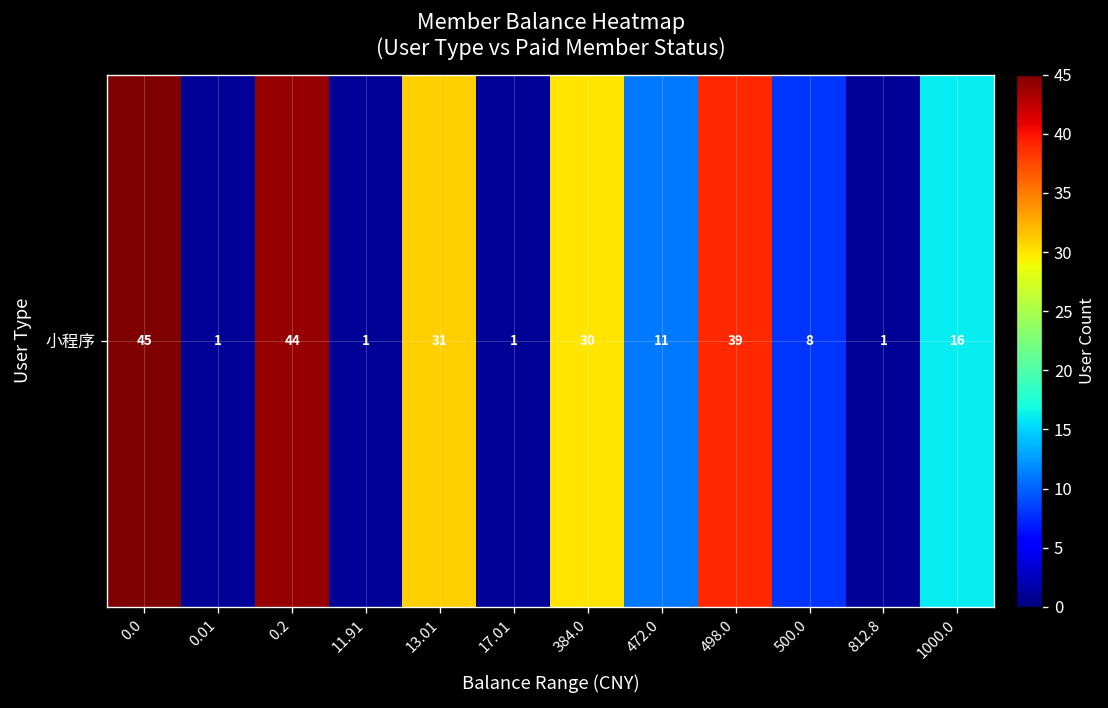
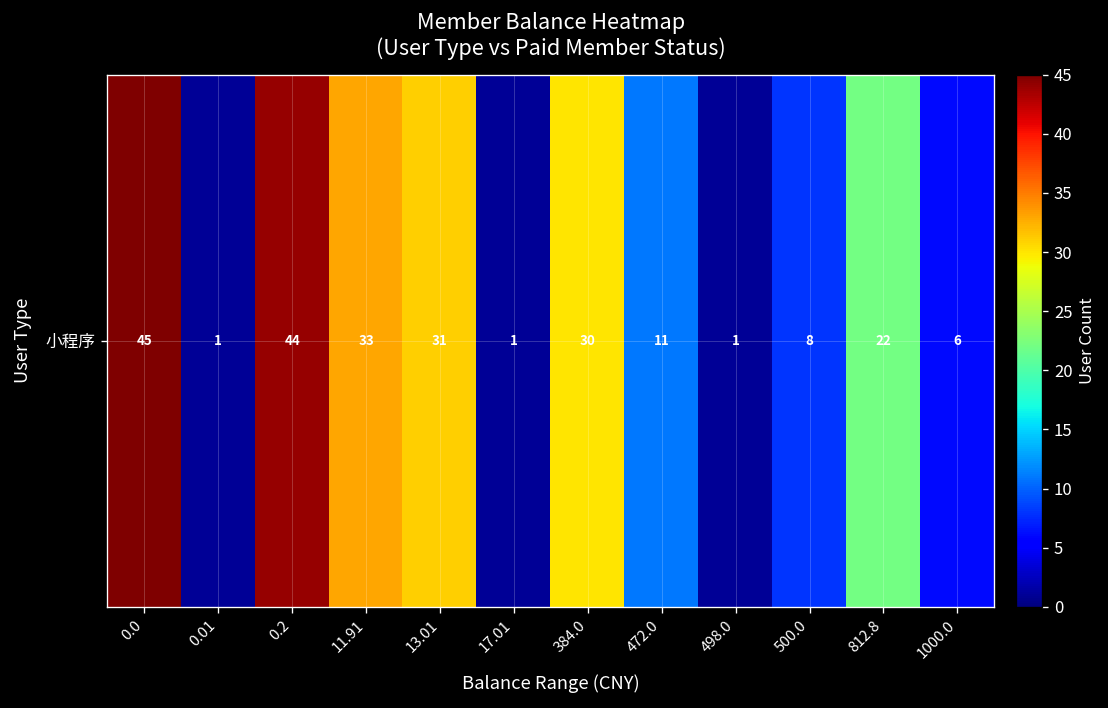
  {
    "小程序": {
      "0.0": 45,
      "0.01": 1,
      "0.2": 44,
-     "11.91": 1,
+     "11.91": 33,
      "13.01": 31,
      "17.01": 1,
      "384.0": 30,
      "472.0": 11,
-     "498.0": 39,
+     "498.0": 1,
      "500.0": 8,
-     "812.8": 1,
-     "1000.0": 16
+     "812.8": 22,
+     "1000.0": 6
    }
  }
